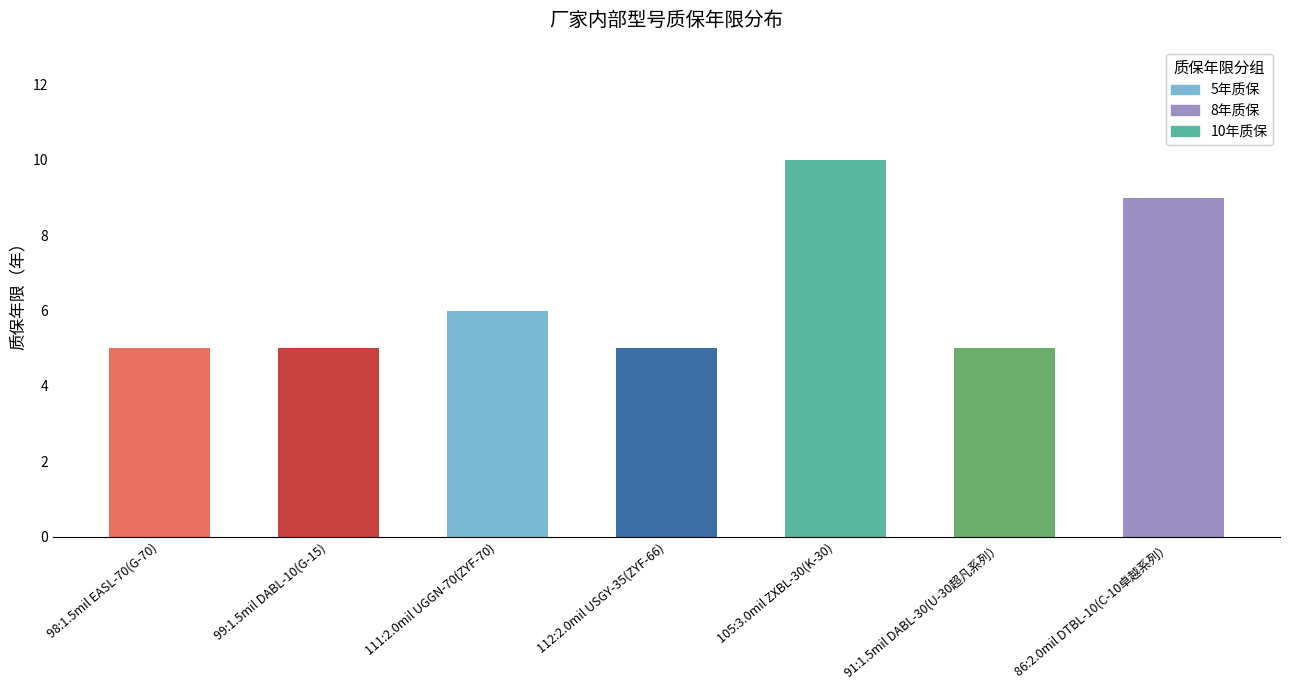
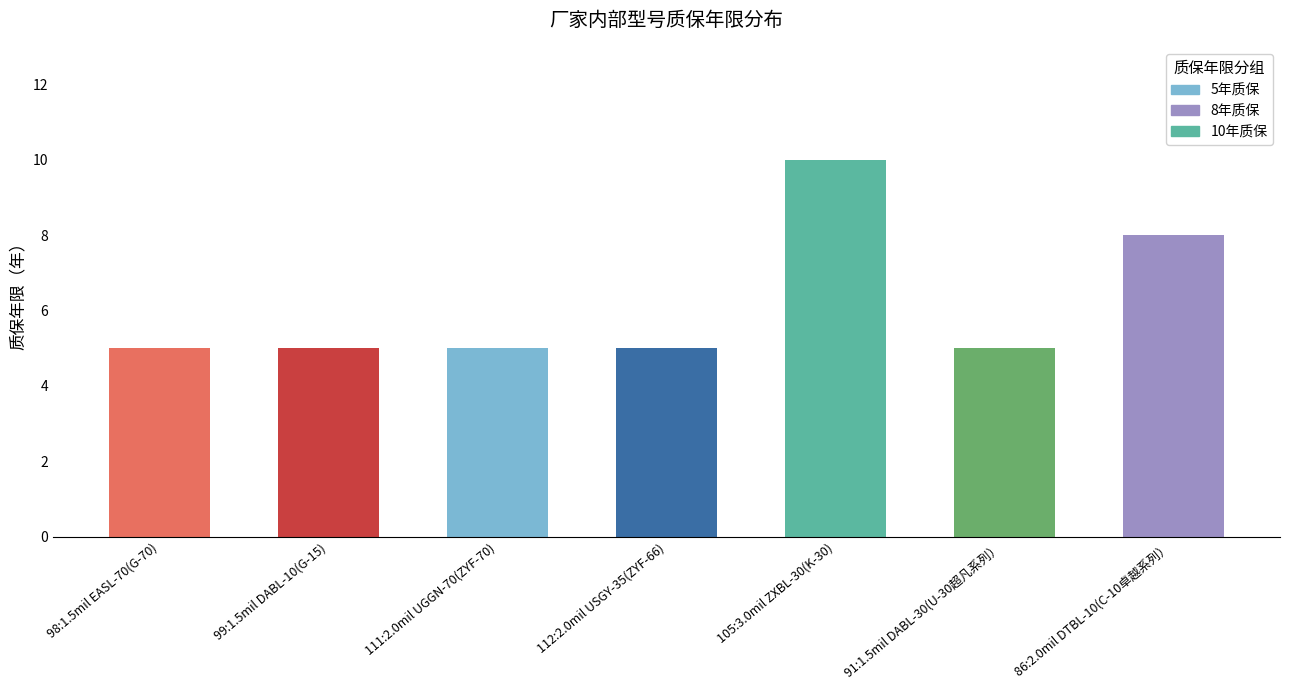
  {
    "98:1.5mil EASL-70(G-70)": 5,
    "99:1.5mil DABL-10(G-15)": 5,
-   "111:2.0mil UGGN-70(ZYF-70)": 6,
+   "111:2.0mil UGGN-70(ZYF-70)": 5,
    "112:2.0mil USGY-35(ZYF-66)": 5,
    "105:3.0mil ZXBL-30(K-30)": 10,
    "91:1.5mil DABL-30(U-30超凡系列）": 5,
-   "86:2.0mil DTBL-10(C-10卓越系列）": 9
+   "86:2.0mil DTBL-10(C-10卓越系列）": 8
  }
